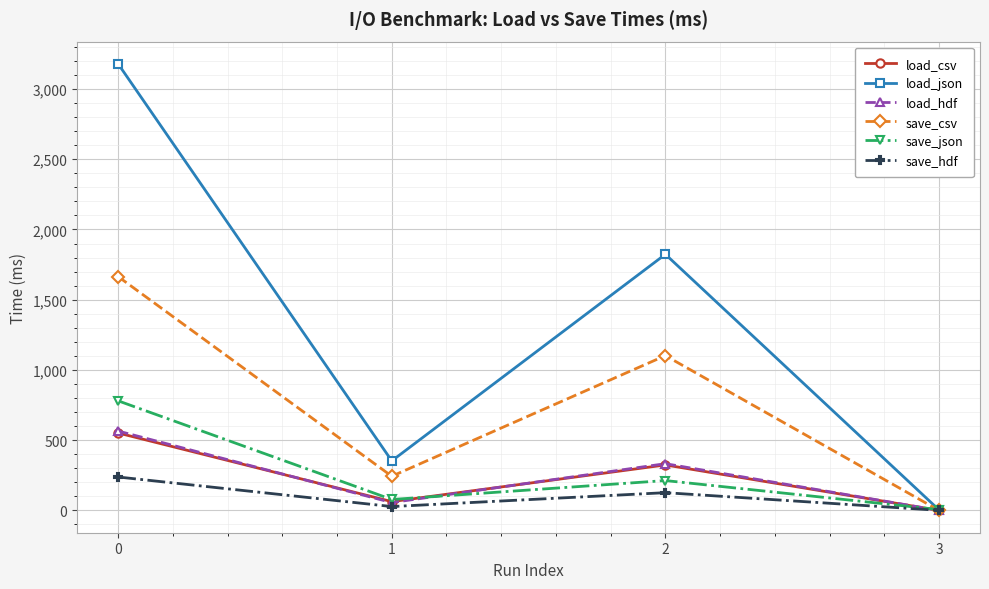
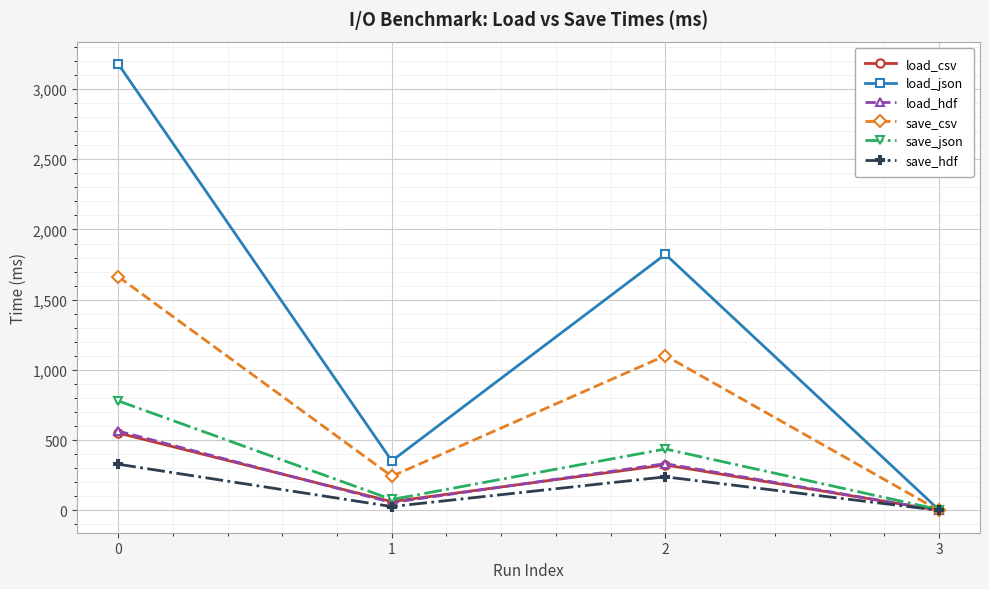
  {
    "load_json": {
      "0": "3,180",
      "1": "350",
      "2": "1,820"
    },
    "save_csv": {
      "0": "1,660",
      "1": "240",
      "2": "1,100"
    },
    "save_json": {
      "0": "780",
-     "2": "210"
+     "2": "440"
    },
    "save_hdf": {
-     "0": "240",
+     "0": "330",
      "1": "30",
-     "2": "130"
+     "2": "240"
    }
  }
